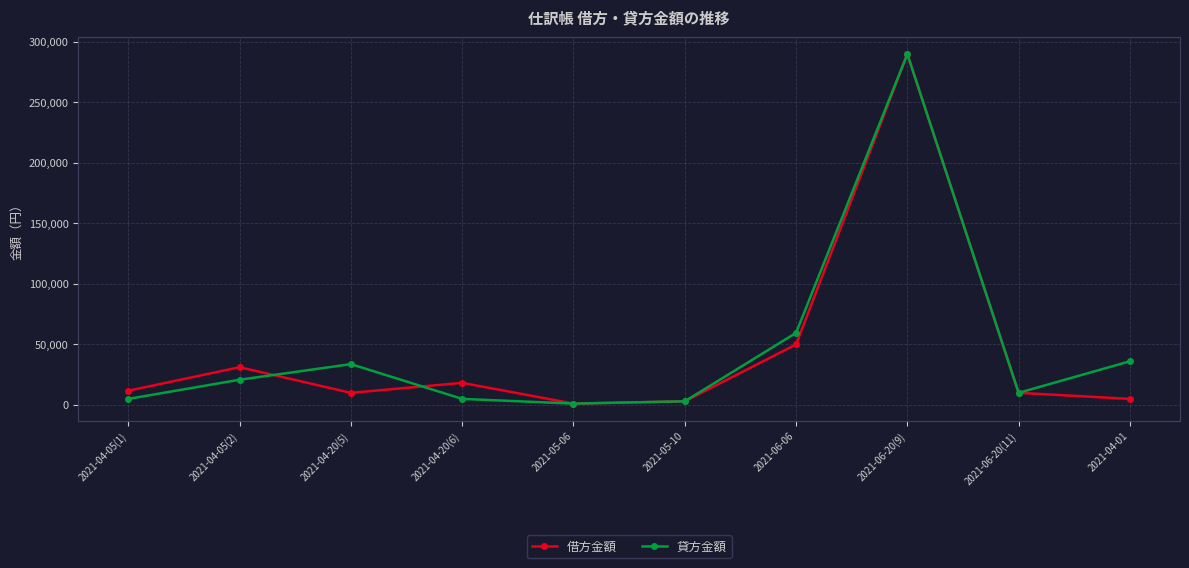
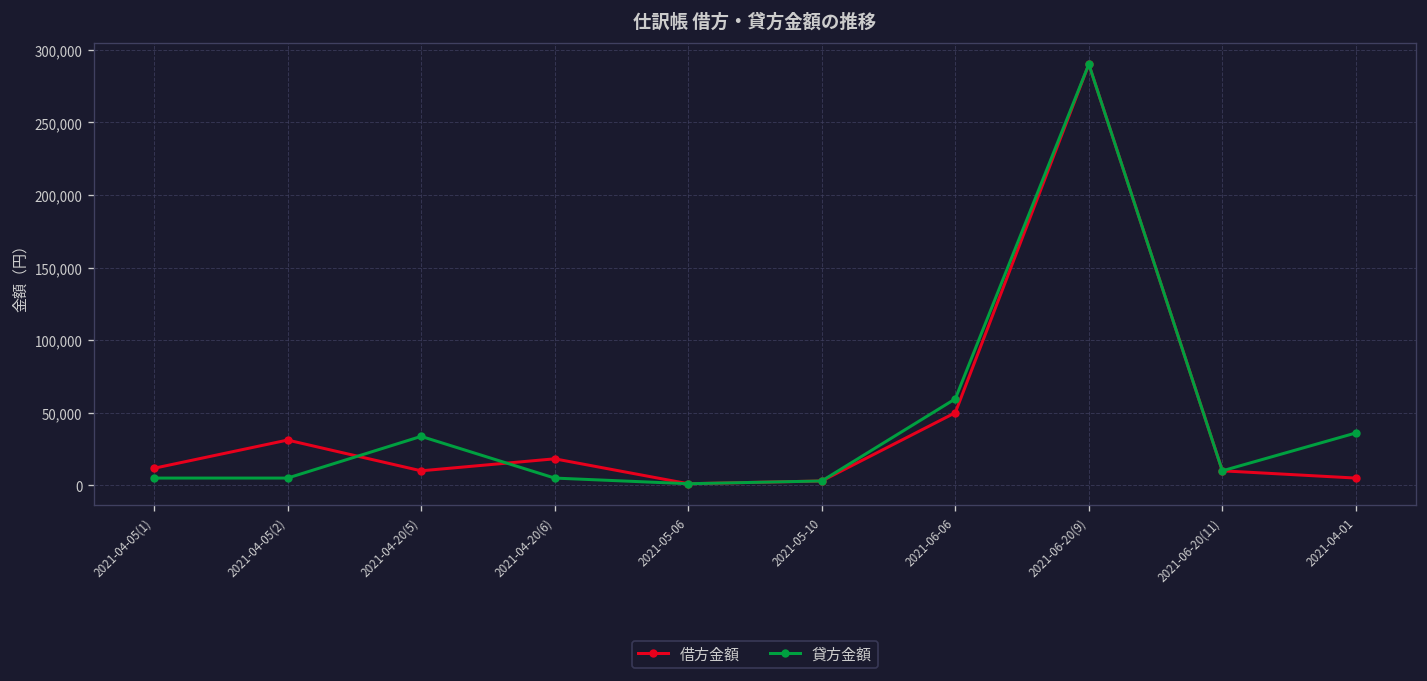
  {
    "借方金額": {
      "2021-04-05(1)": "12,000",
      "2021-04-05(2)": "31,000",
      "2021-04-20(5)": "10,000",
      "2021-04-20(6)": "18,000",
      "2021-06-06": "50,000",
      "2021-04-01": "5,000"
    },
    "貸方金額": {
      "2021-04-05(1)": "5,000",
-     "2021-04-05(2)": "21,000",
+     "2021-04-05(2)": "5,000",
      "2021-04-20(5)": "34,000",
      "2021-04-20(6)": "5,000",
      "2021-06-06": "60,000",
      "2021-04-01": "36,000"
    }
  }
